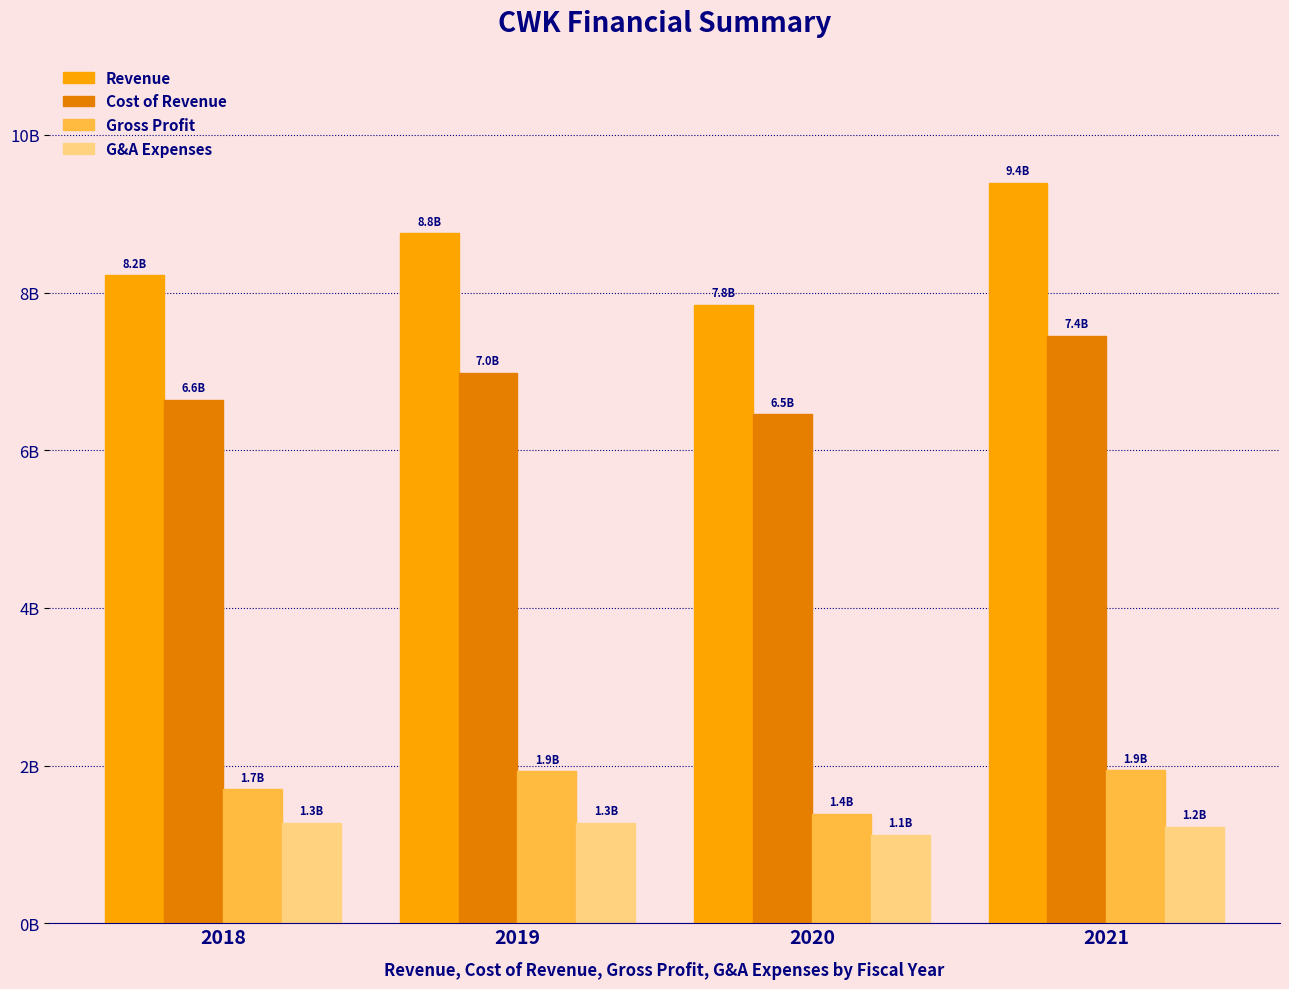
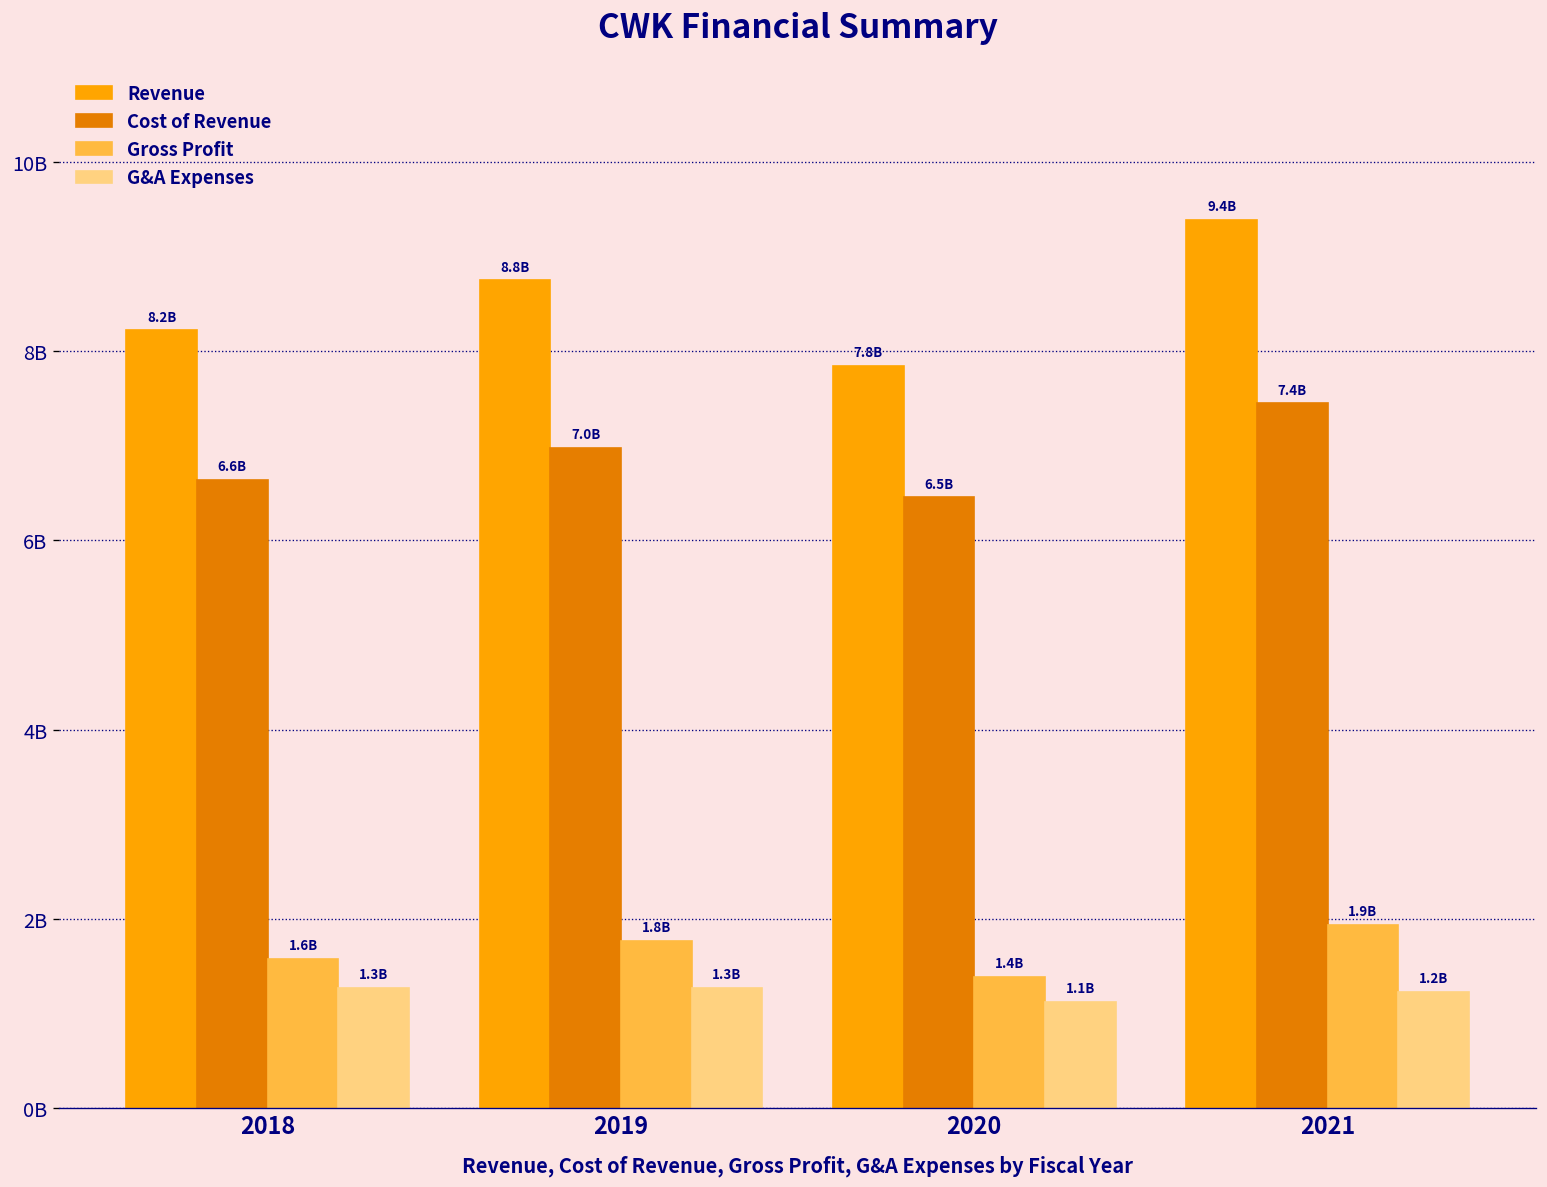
  {
    "Gross Profit": {
-     "2018": "1.7B",
-     "2019": "1.9B",
+     "2018": "1.6B",
+     "2019": "1.8B",
      "2020": "1.4B",
      "2021": "1.9B"
    },
    "G&A Expenses": {
      "2018": "1.3B",
      "2019": "1.3B",
      "2020": "1.1B",
      "2021": "1.2B"
    }
  }
